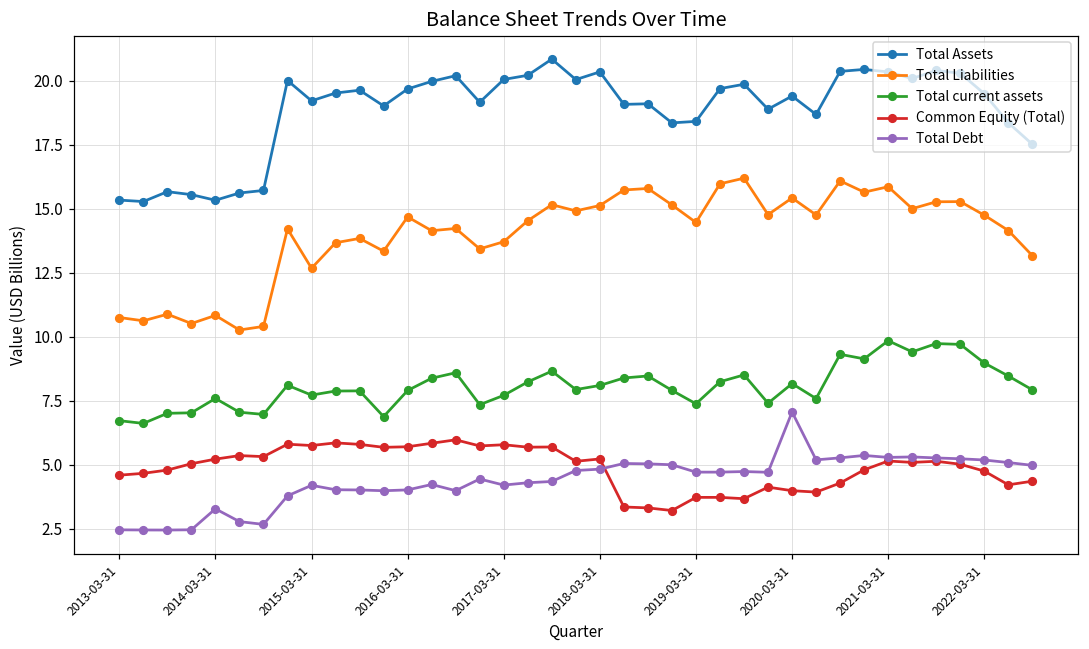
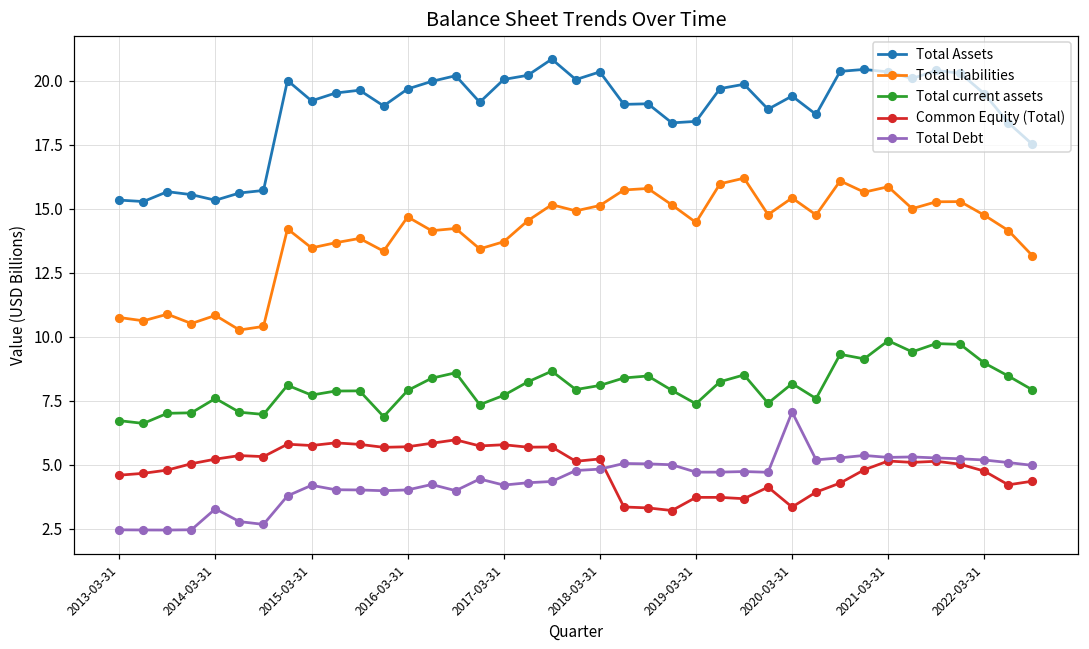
  {
    "Total Assets": {
      "2013-03-31": 15.3,
      "2014-03-31": 15.3,
      "2015-03-31": 19.2,
      "2016-03-31": 19.7,
      "2017-03-31": 20.0,
      "2018-03-31": 20.3,
      "2019-03-31": 18.4,
      "2020-03-31": 19.4
    },
    "Total Liabilities": {
      "2013-03-31": 10.7,
      "2014-03-31": 10.8,
-     "2015-03-31": 12.7,
+     "2015-03-31": 13.5,
      "2016-03-31": 14.7,
      "2017-03-31": 13.7,
      "2018-03-31": 15.1,
      "2019-03-31": 14.5,
      "2020-03-31": 15.4,
      "2021-03-31": 15.9,
      "2022-03-31": 14.7
    },
    "Total current assets": {
      "2013-03-31": 6.7,
      "2014-03-31": 7.6,
      "2015-03-31": 7.7,
      "2016-03-31": 7.9,
      "2017-03-31": 7.7,
      "2018-03-31": 8.1,
      "2019-03-31": 7.4,
      "2020-03-31": 8.2,
      "2021-03-31": 9.8,
      "2022-03-31": 9.0
    },
    "Common Equity (Total)": {
      "2013-03-31": 4.6,
      "2014-03-31": 5.2,
      "2015-03-31": 5.7,
      "2016-03-31": 5.7,
      "2017-03-31": 5.8,
      "2018-03-31": 5.2,
      "2019-03-31": 3.7,
-     "2020-03-31": 4.0,
+     "2020-03-31": 3.3,
      "2021-03-31": 5.1,
      "2022-03-31": 4.7
    },
    "Total Debt": {
      "2013-03-31": 2.5,
      "2014-03-31": 3.3,
      "2015-03-31": 4.2,
      "2016-03-31": 4.0,
      "2017-03-31": 4.2,
      "2018-03-31": 4.8,
      "2019-03-31": 4.7,
      "2020-03-31": 7.1,
      "2021-03-31": 5.3,
      "2022-03-31": 5.2
    }
  }
